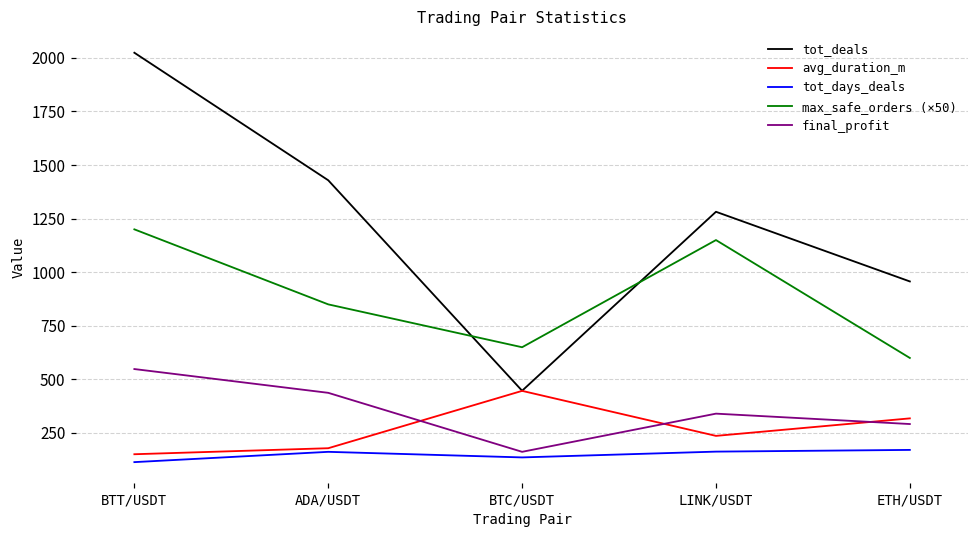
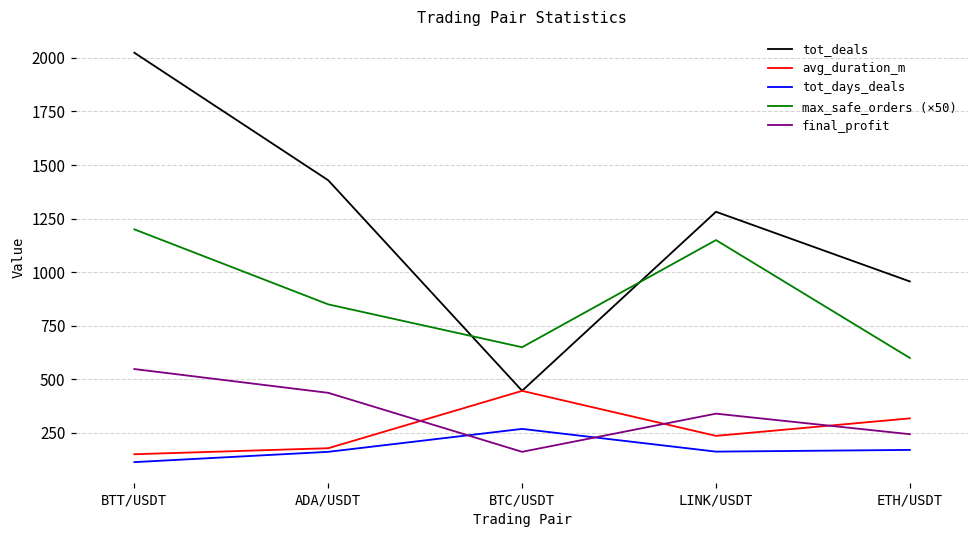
  {
    "tot_deals": {
      "BTT/USDT": 2020,
      "ADA/USDT": 1430,
      "LINK/USDT": 1280,
      "ETH/USDT": 960
    },
    "avg_duration_m": {
      "BTT/USDT": 150,
      "ADA/USDT": 180,
      "LINK/USDT": 240,
      "ETH/USDT": 320
    },
    "tot_days_deals": {
      "BTT/USDT": 110,
      "ADA/USDT": 160,
-     "BTC/USDT": 140,
+     "BTC/USDT": 270,
      "LINK/USDT": 160,
      "ETH/USDT": 170
    },
    "max_safe_orders (×50)": {
      "BTT/USDT": 1200,
      "ADA/USDT": 850,
      "BTC/USDT": 650,
      "LINK/USDT": 1150,
      "ETH/USDT": 600
    },
    "final_profit": {
      "BTT/USDT": 550,
      "ADA/USDT": 440,
      "BTC/USDT": 160,
      "LINK/USDT": 340,
-     "ETH/USDT": 290
+     "ETH/USDT": 240
    }
  }
